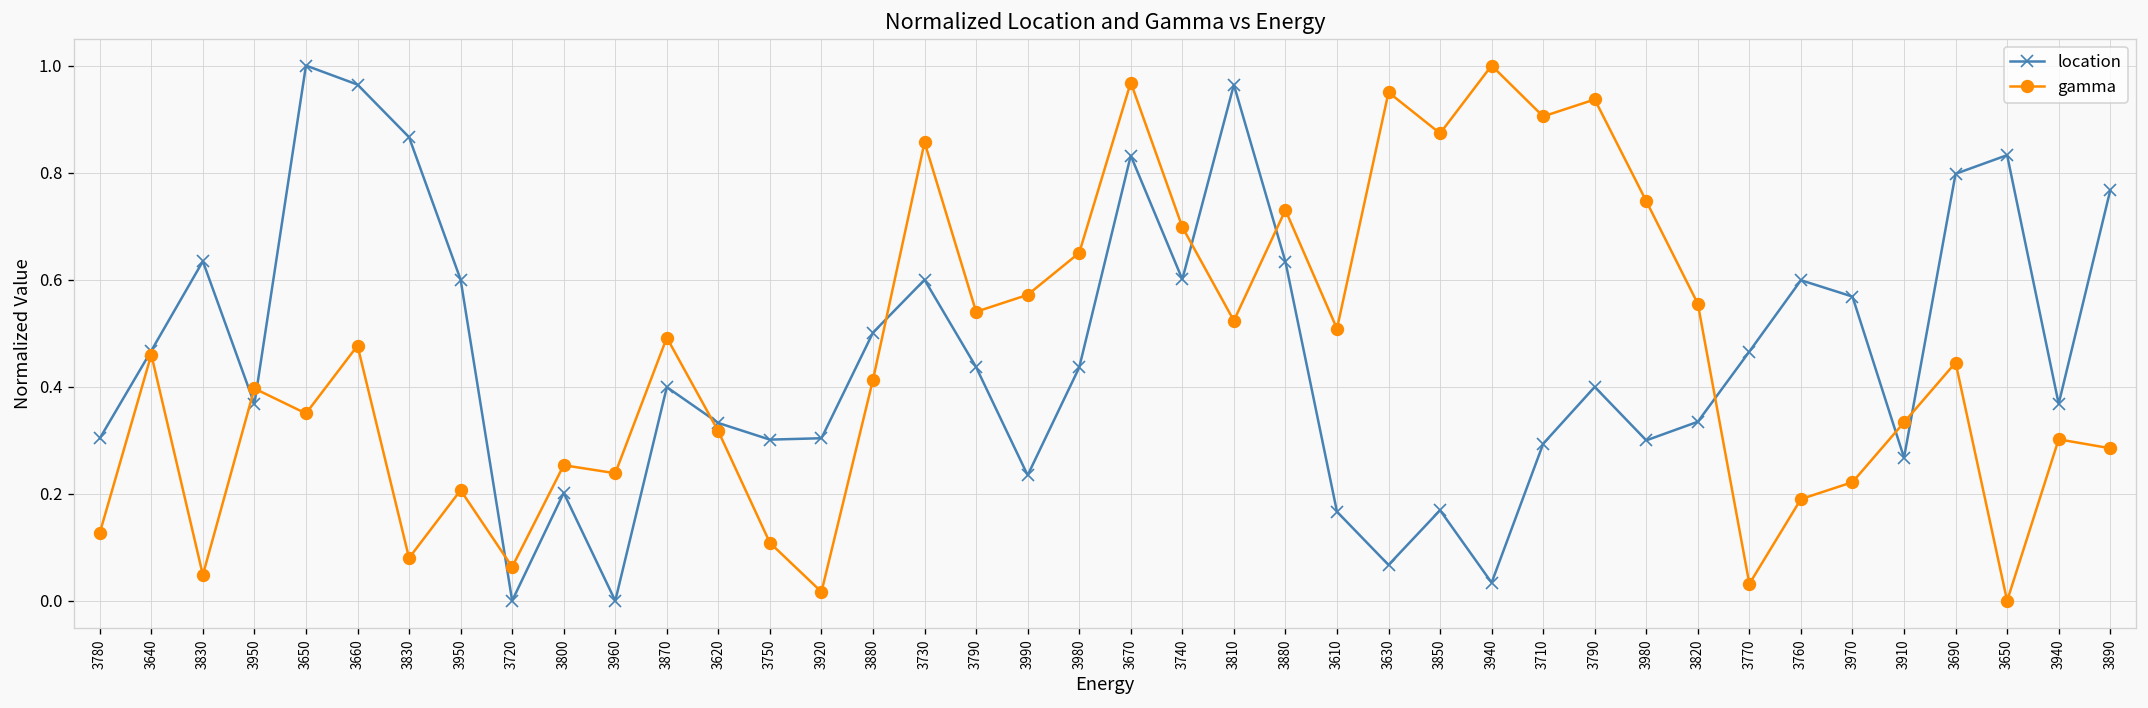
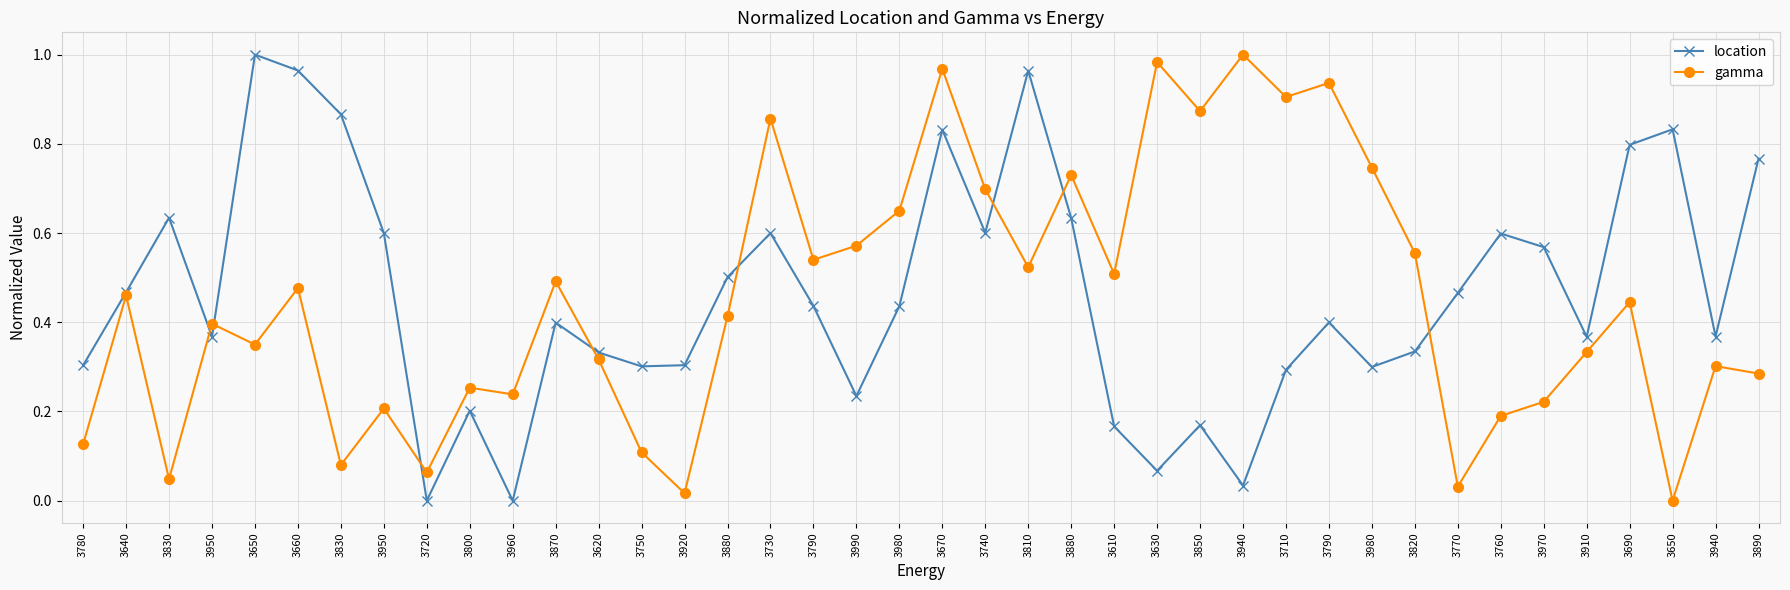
  {
    "location": {
      "3780": 0.30,
      "3640": 0.47,
      "3660": 0.96,
      "3720": 0.00,
      "3800": 0.20,
      "3960": 0.00,
      "3870": 0.40,
      "3620": 0.33,
      "3750": 0.30,
      "3920": 0.30,
      "3730": 0.60,
      "3990": 0.23,
      "3670": 0.83,
      "3740": 0.60,
      "3810": 0.96,
      "3610": 0.17,
      "3630": 0.07,
      "3850": 0.17,
      "3710": 0.29,
      "3820": 0.33,
      "3770": 0.47,
      "3760": 0.60,
      "3970": 0.57,
-     "3910": 0.27,
+     "3910": 0.37,
      "3690": 0.80,
      "3890": 0.77
    },
    "gamma": {
      "3780": 0.13,
      "3640": 0.46,
      "3660": 0.48,
      "3720": 0.06,
      "3800": 0.25,
      "3960": 0.24,
      "3870": 0.49,
      "3620": 0.32,
      "3750": 0.11,
      "3920": 0.02,
      "3730": 0.86,
      "3990": 0.57,
      "3670": 0.97,
      "3740": 0.70,
      "3810": 0.52,
      "3610": 0.51,
-     "3630": 0.95,
+     "3630": 0.98,
      "3850": 0.87,
      "3710": 0.91,
      "3820": 0.55,
      "3770": 0.03,
      "3760": 0.19,
      "3970": 0.22,
      "3910": 0.33,
      "3690": 0.44,
      "3890": 0.29
    }
  }
